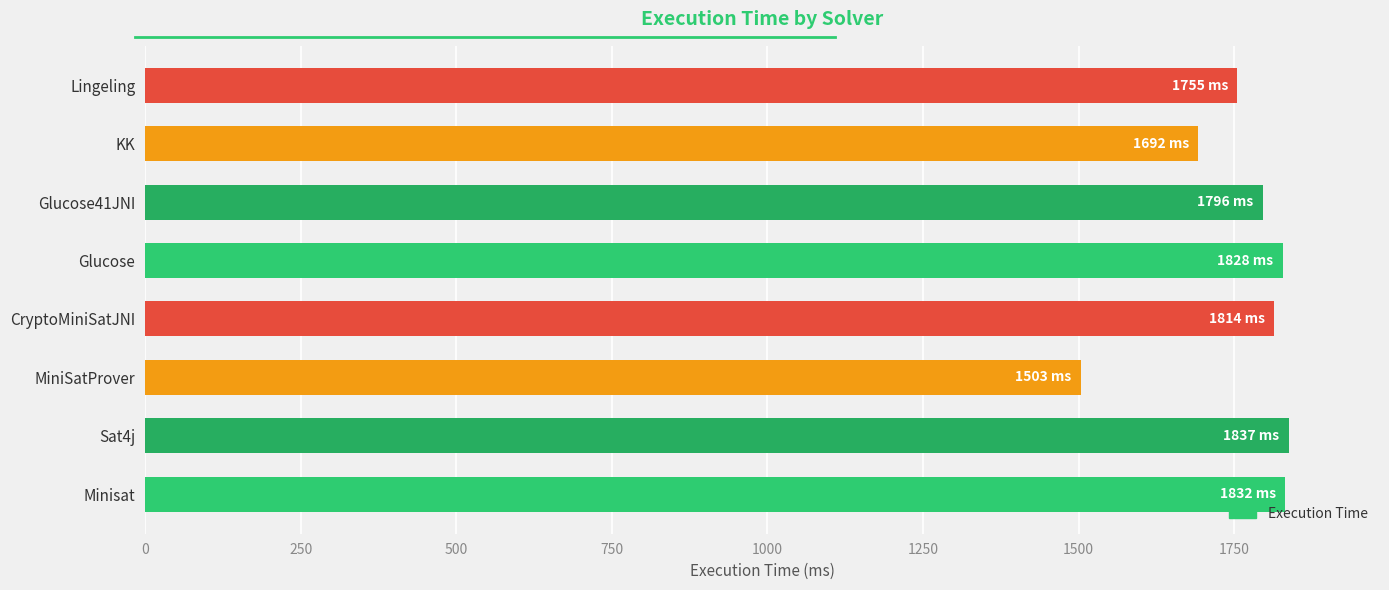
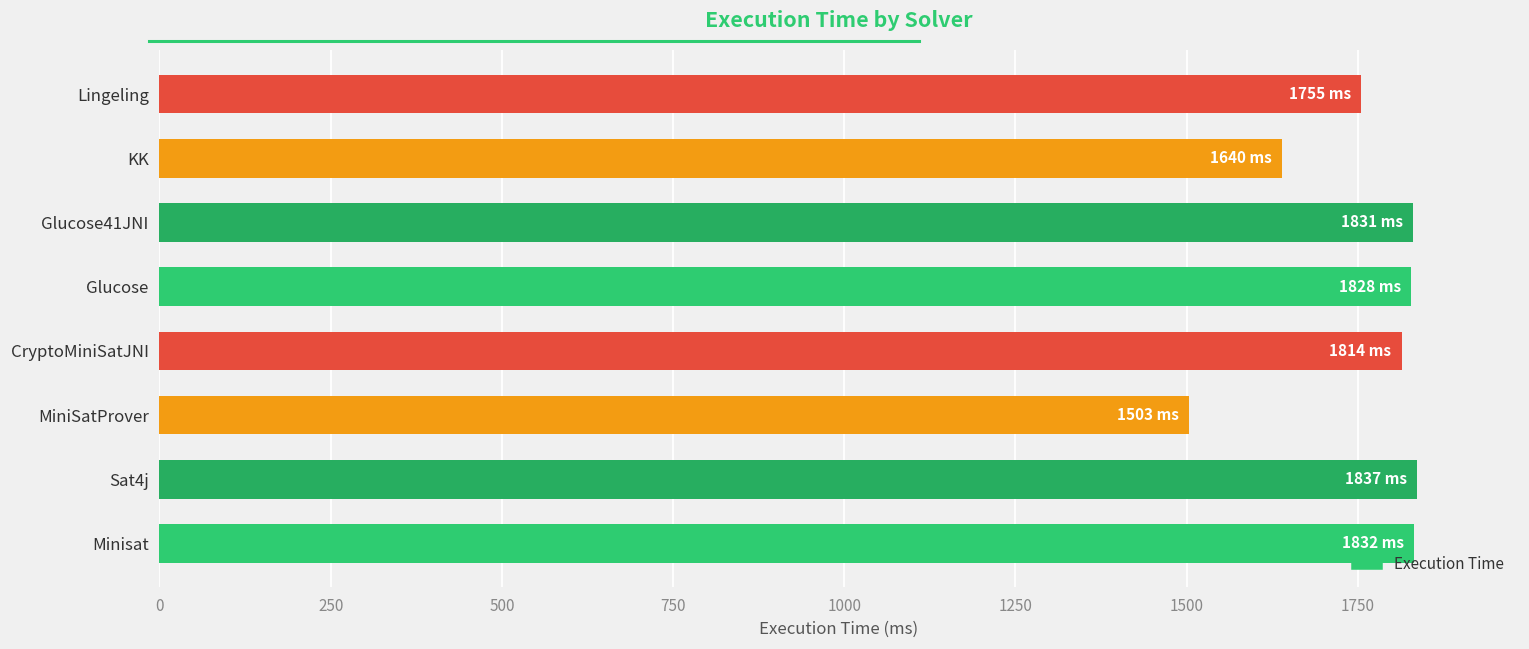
  {
    "Lingeling": 1755,
-   "KK": 1692,
-   "Glucose41JNI": 1796,
+   "KK": 1640,
+   "Glucose41JNI": 1831,
    "Glucose": 1828,
    "CryptoMiniSatJNI": 1814,
    "MiniSatProver": 1503,
    "Sat4j": 1837,
    "Minisat": 1832
  }
